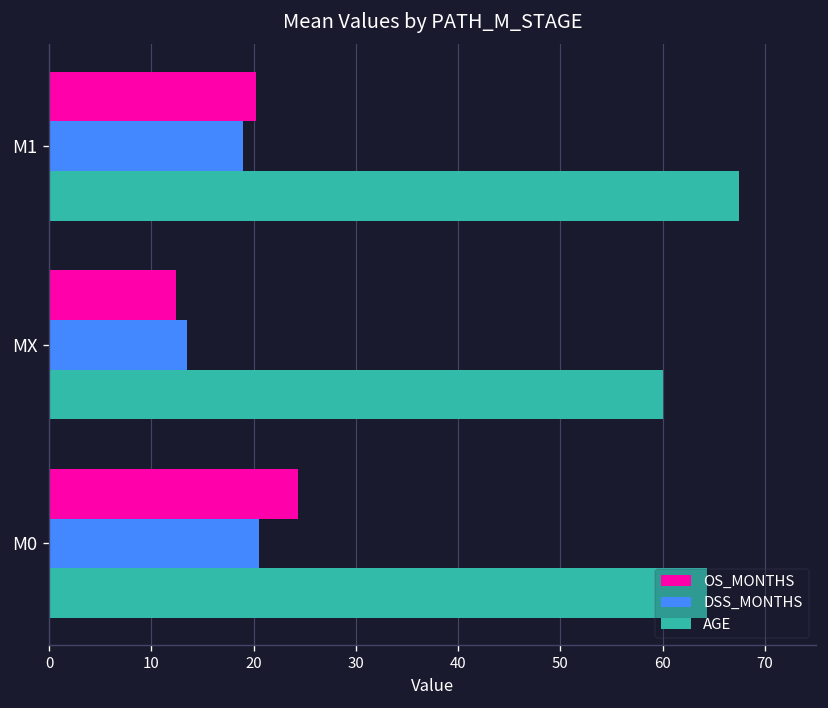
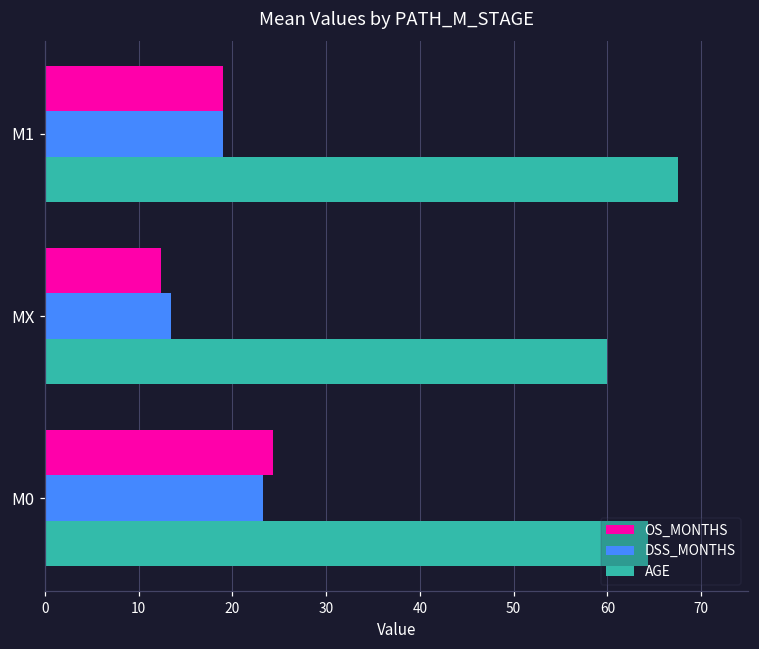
  {
    "OS_MONTHS": {
-     "M1": 20,
+     "M1": 19,
      "MX": 12,
      "M0": 24
    },
    "DSS_MONTHS": {
      "M1": 19,
      "MX": 14,
-     "M0": 21
+     "M0": 23
    },
    "AGE": {
      "M1": 68,
      "MX": 60
    }
  }
